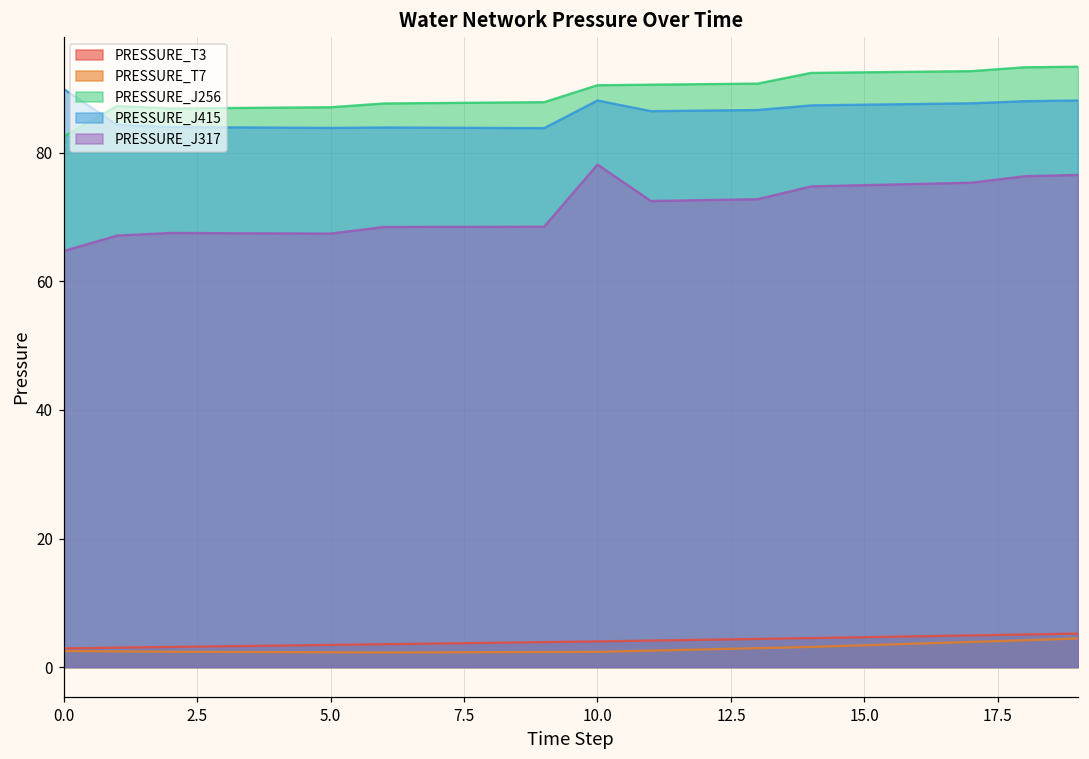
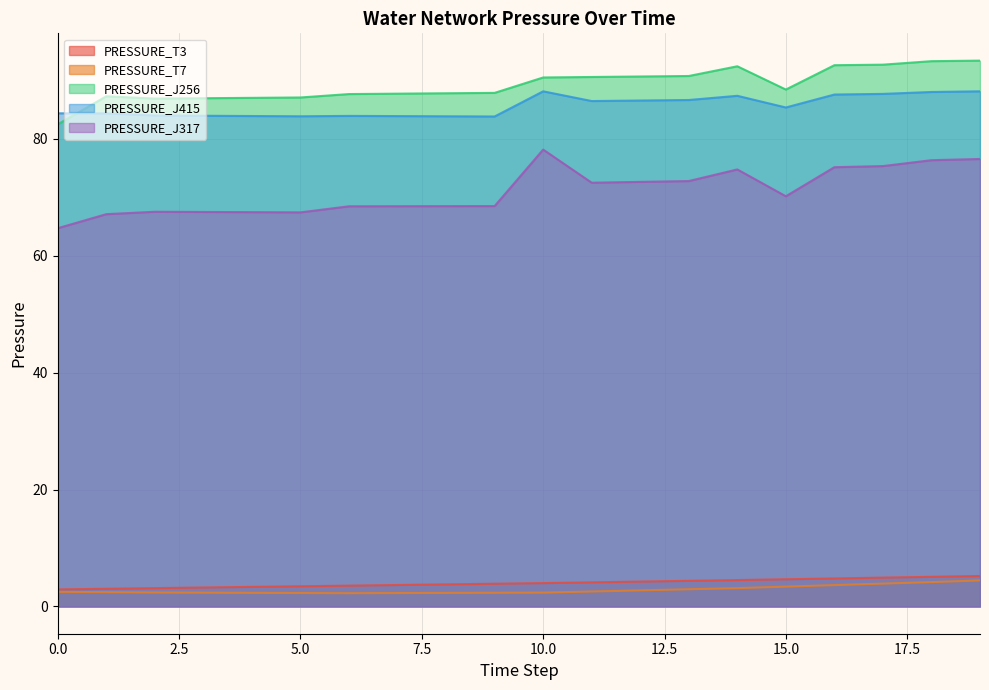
  {
    "PRESSURE_J256": {
      "0.0": 83,
      "5.0": 87,
      "10.0": 91,
-     "15.0": 93
+     "15.0": 88
    },
    "PRESSURE_J415": {
-     "0.0": 90,
+     "0.0": 84,
      "5.0": 84,
      "10.0": 88,
-     "15.0": 87
+     "15.0": 85
    },
    "PRESSURE_J317": {
      "0.0": 65,
      "5.0": 67,
      "10.0": 78,
-     "15.0": 75
+     "15.0": 70
    }
  }
